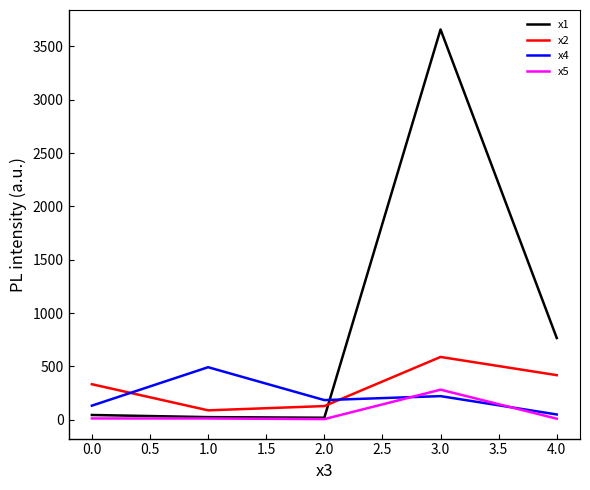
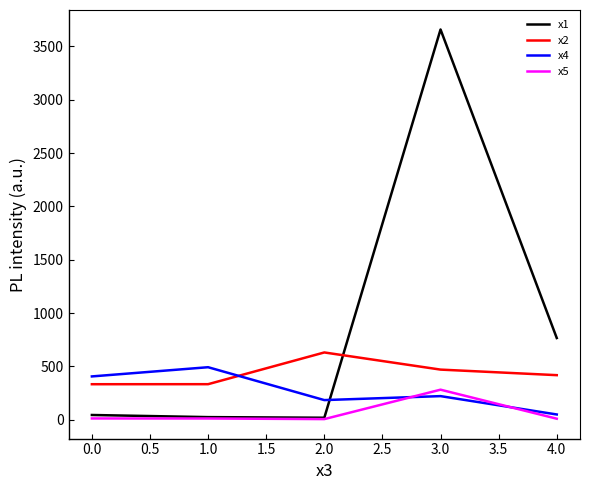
  {
    "x1": {
      "0.0": 50,
      "3.0": 3660,
      "4.0": 770
    },
    "x2": {
      "0.0": 330,
-     "1.0": 90,
-     "2.0": 130,
-     "3.0": 590,
+     "1.0": 330,
+     "2.0": 630,
+     "3.0": 470,
      "4.0": 420
    },
    "x4": {
-     "0.0": 130,
+     "0.0": 410,
      "1.0": 490,
      "2.0": 180,
      "3.0": 220,
      "4.0": 50
    },
    "x5": {
      "0.0": 10,
      "3.0": 280,
      "4.0": 10
    }
  }
